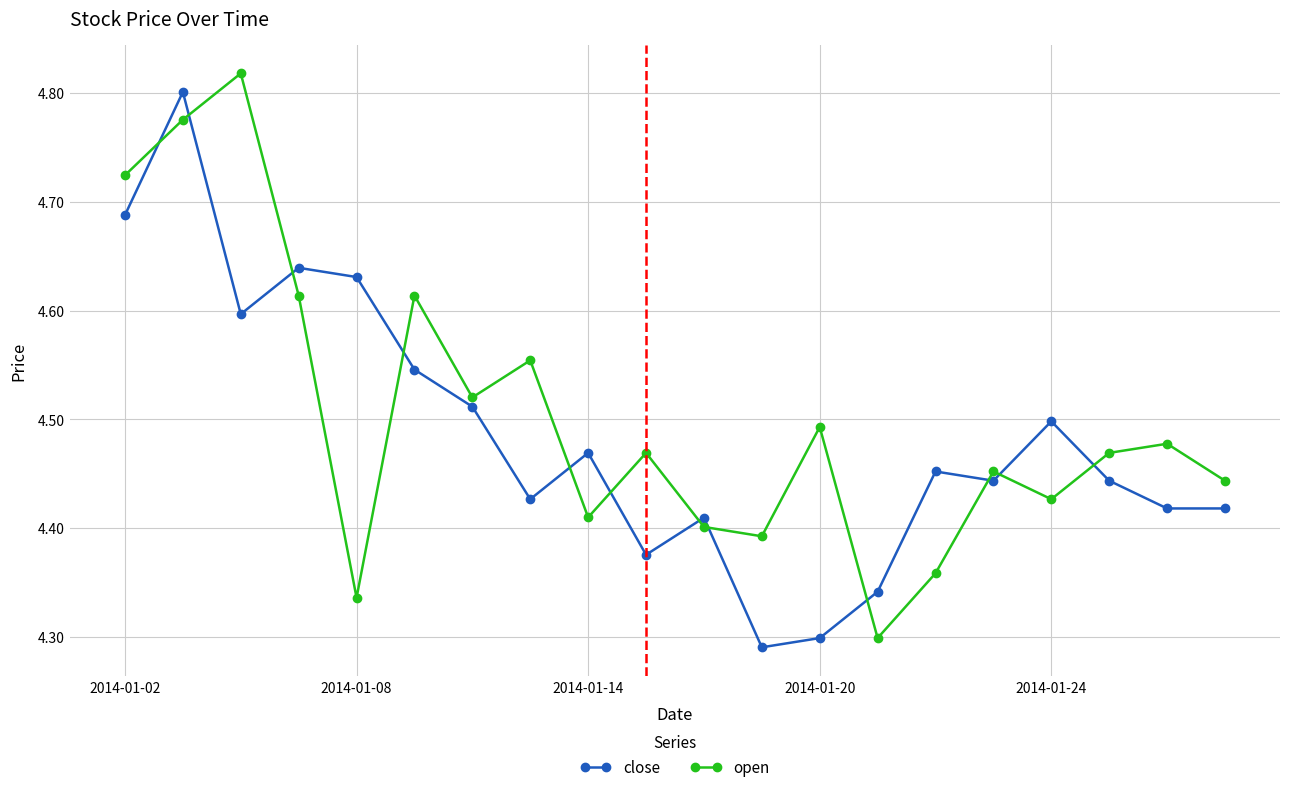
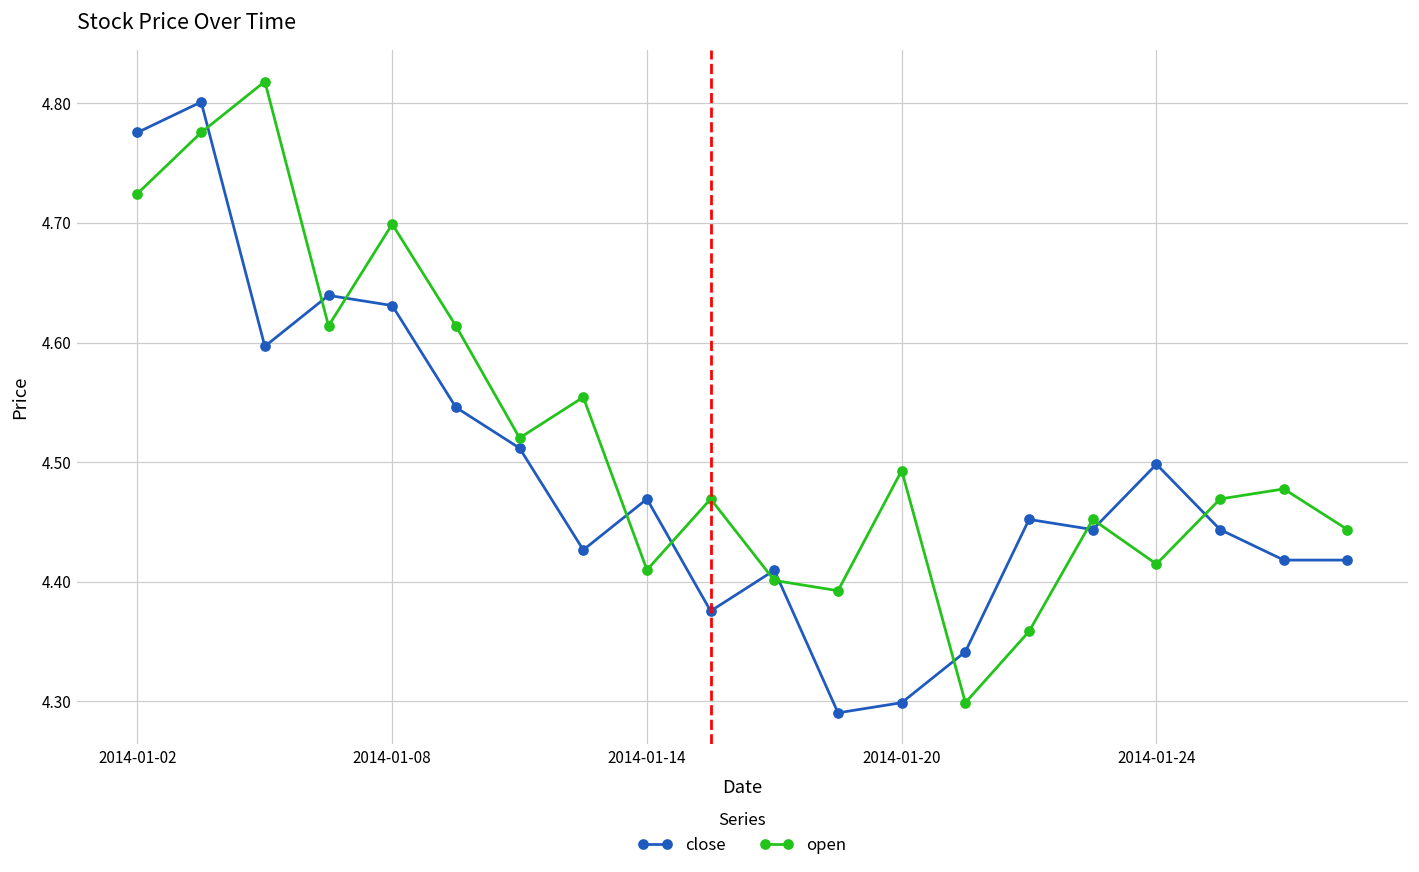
  {
    "close": {
-     "2014-01-02": 4.688,
+     "2014-01-02": 4.776,
      "2014-01-08": 4.631,
      "2014-01-14": 4.469,
      "2014-01-20": 4.299,
      "2014-01-24": 4.498
    },
    "open": {
      "2014-01-02": 4.725,
-     "2014-01-08": 4.336,
+     "2014-01-08": 4.699,
      "2014-01-14": 4.410,
      "2014-01-20": 4.493,
-     "2014-01-24": 4.427
+     "2014-01-24": 4.415
    }
  }
